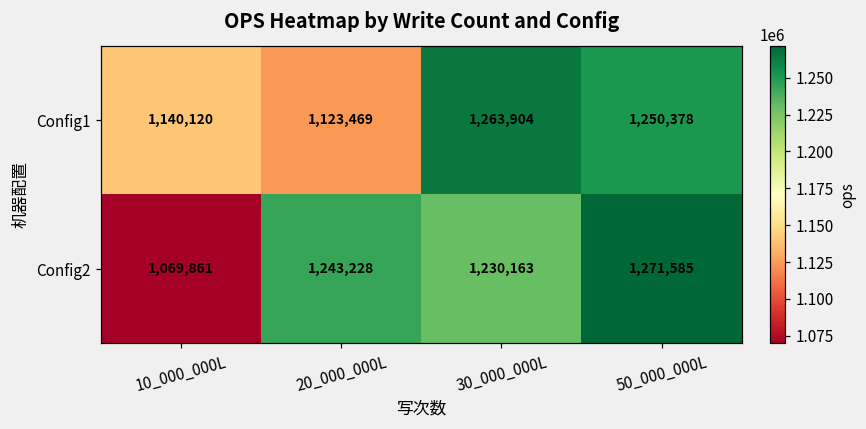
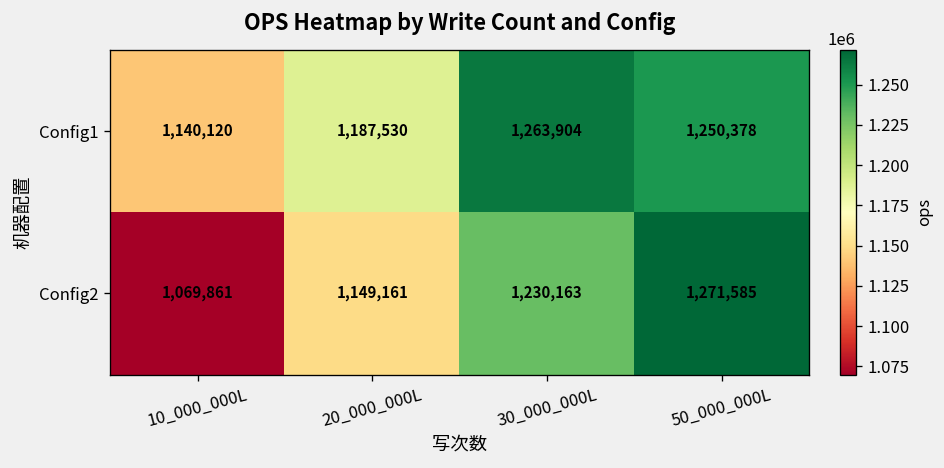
  {
    "Config1": {
      "10_000_000L": "1,140,120",
-     "20_000_000L": "1,123,469",
+     "20_000_000L": "1,187,530",
      "30_000_000L": "1,263,904",
      "50_000_000L": "1,250,378"
    },
    "Config2": {
      "10_000_000L": "1,069,861",
-     "20_000_000L": "1,243,228",
+     "20_000_000L": "1,149,161",
      "30_000_000L": "1,230,163",
      "50_000_000L": "1,271,585"
    }
  }
